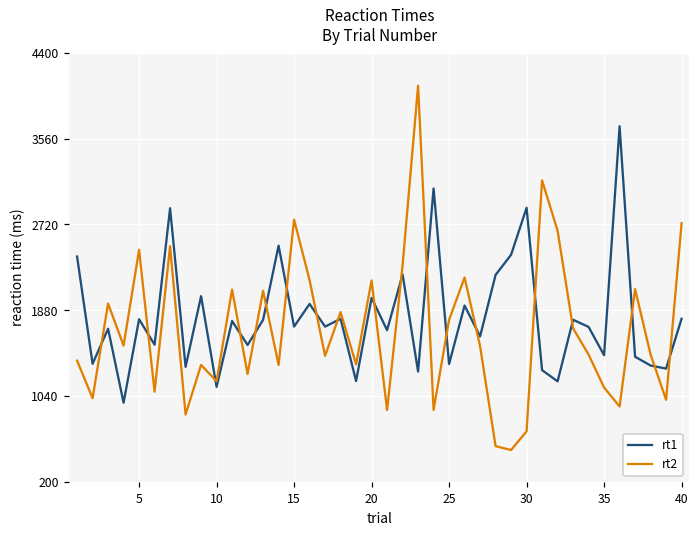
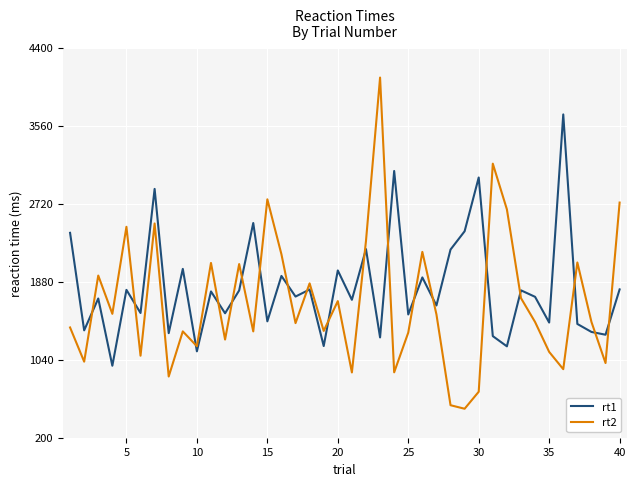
  {
    "rt1": {
      "5": 1800,
      "10": 1100,
-     "15": 1700,
+     "15": 1500,
      "20": 2000,
-     "25": 1400,
-     "30": 2900,
+     "25": 1500,
+     "30": 3000,
      "35": 1400,
      "40": 1800
    },
    "rt2": {
      "5": 2500,
      "10": 1200,
      "15": 2800,
-     "20": 2200,
-     "25": 1800,
+     "20": 1700,
+     "25": 1300,
      "30": 700,
      "35": 1100,
      "40": 2700
    }
  }
